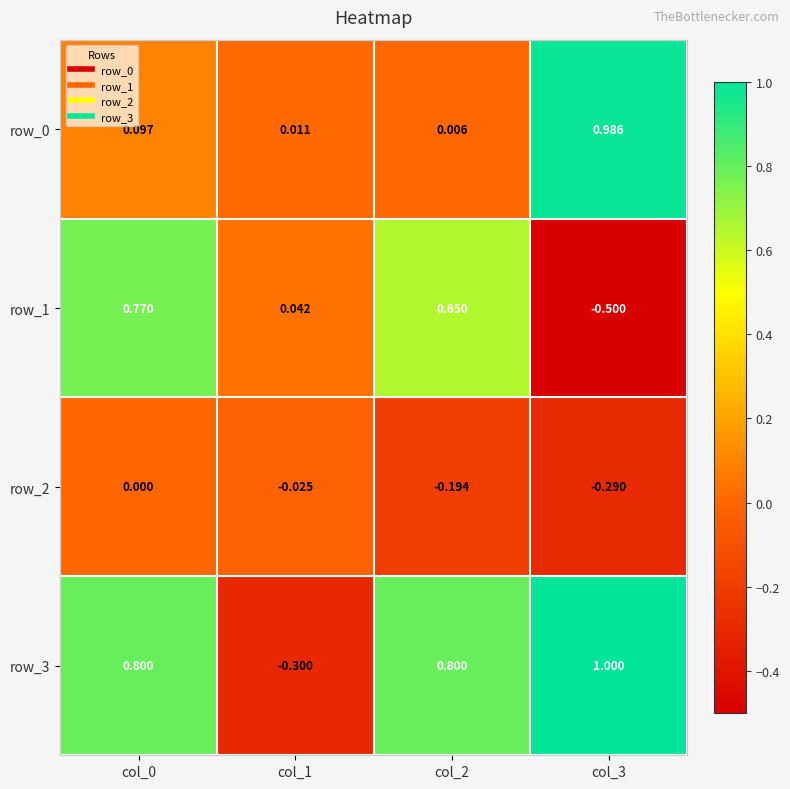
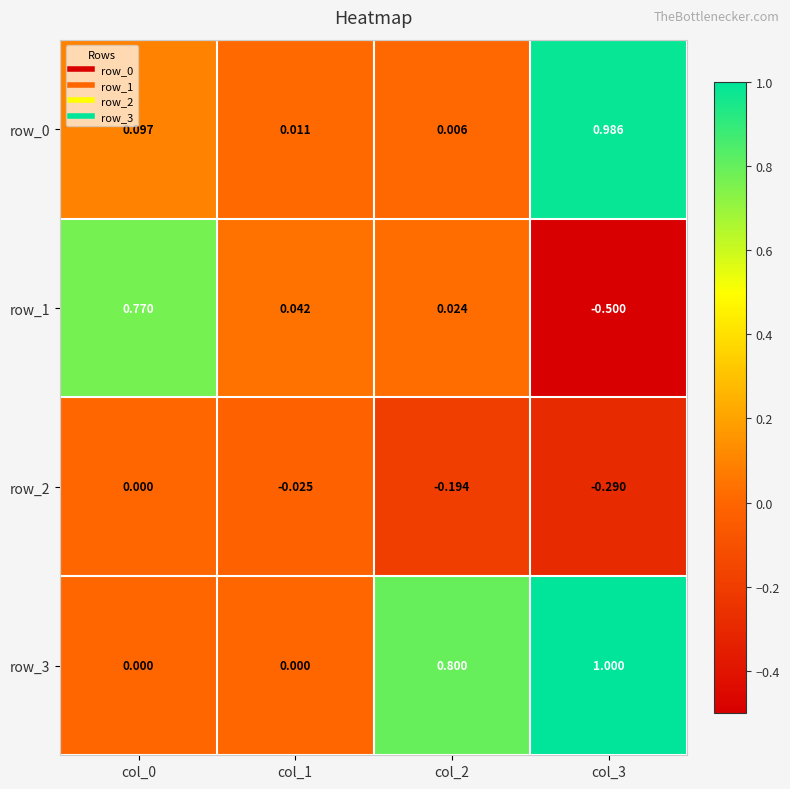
  {
    "row_0": {
      "col_1": 0.011,
      "col_2": 0.006,
      "col_3": 0.986
    },
    "row_1": {
      "col_0": 0.770,
      "col_1": 0.042,
-     "col_2": 0.650,
+     "col_2": 0.024,
      "col_3": -0.500
    },
    "row_2": {
      "col_0": 0.000,
      "col_1": -0.025,
      "col_2": -0.194,
      "col_3": -0.290
    },
    "row_3": {
-     "col_0": 0.800,
-     "col_1": -0.300,
+     "col_0": 0.000,
+     "col_1": 0.000,
      "col_2": 0.800,
      "col_3": 1.000
    }
  }
